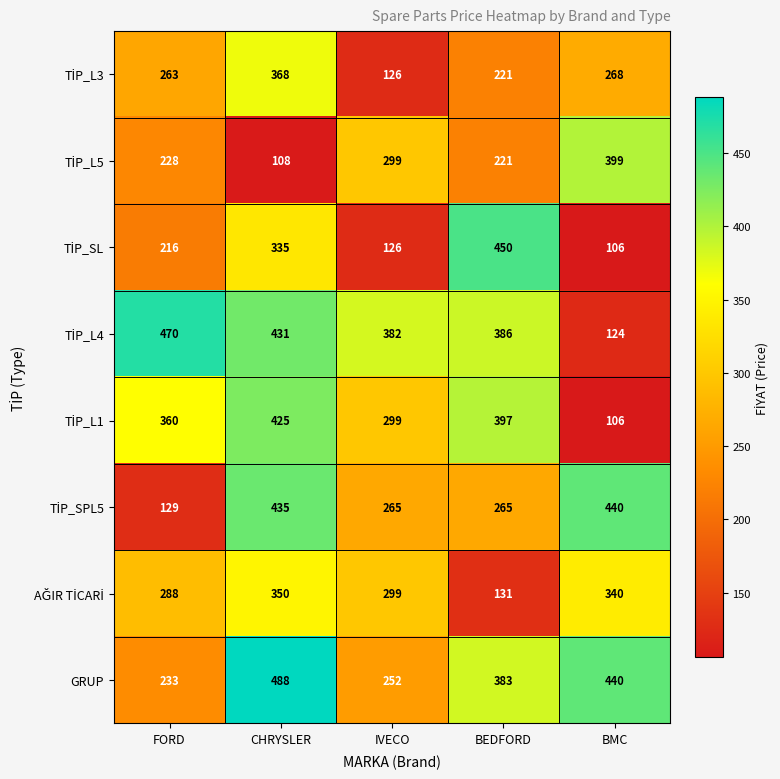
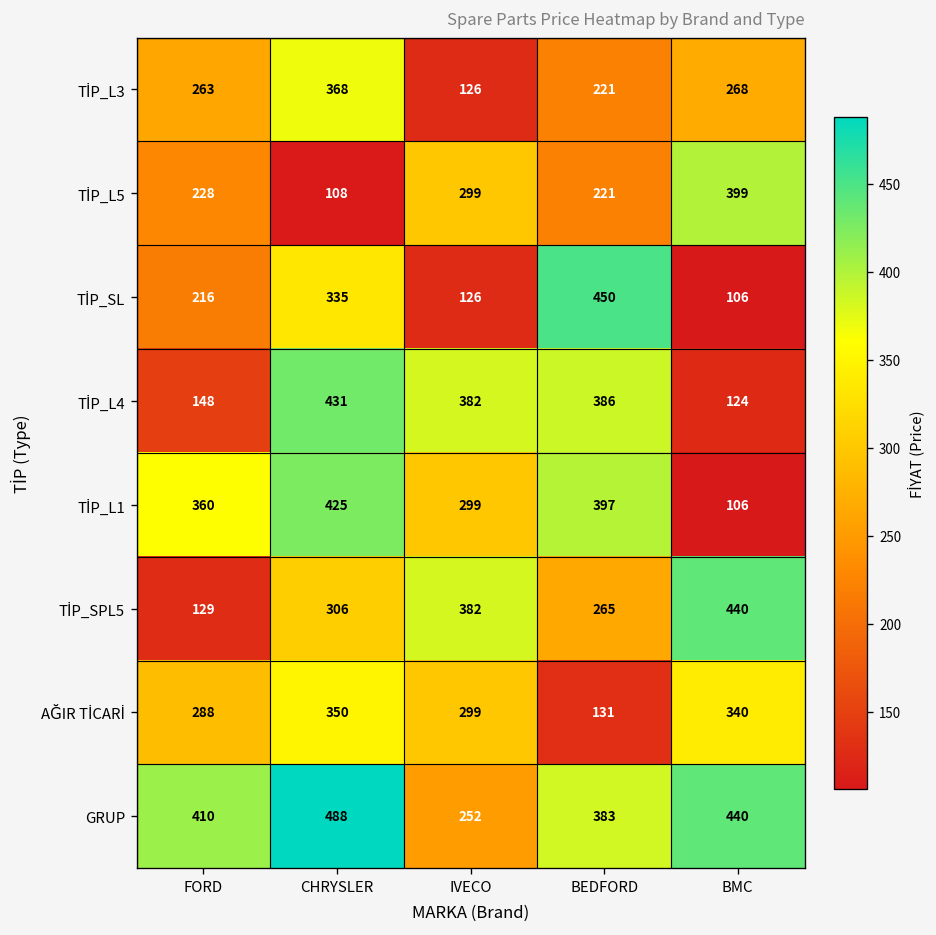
  {
    "TİP_L3": {
      "FORD": 263,
      "CHRYSLER": 368,
      "IVECO": 126,
      "BEDFORD": 221,
      "BMC": 268
    },
    "TİP_L5": {
      "FORD": 228,
      "CHRYSLER": 108,
      "IVECO": 299,
      "BEDFORD": 221,
      "BMC": 399
    },
    "TİP_SL": {
      "FORD": 216,
      "CHRYSLER": 335,
      "IVECO": 126,
      "BEDFORD": 450,
      "BMC": 106
    },
    "TİP_L4": {
-     "FORD": 470,
+     "FORD": 148,
      "CHRYSLER": 431,
      "IVECO": 382,
      "BEDFORD": 386,
      "BMC": 124
    },
    "TİP_L1": {
      "FORD": 360,
      "CHRYSLER": 425,
      "IVECO": 299,
      "BEDFORD": 397,
      "BMC": 106
    },
    "TİP_SPL5": {
      "FORD": 129,
-     "CHRYSLER": 435,
-     "IVECO": 265,
+     "CHRYSLER": 306,
+     "IVECO": 382,
      "BEDFORD": 265,
      "BMC": 440
    },
    "AĞIR TİCARİ": {
      "FORD": 288,
      "CHRYSLER": 350,
      "IVECO": 299,
      "BEDFORD": 131,
      "BMC": 340
    },
    "GRUP": {
-     "FORD": 233,
+     "FORD": 410,
      "CHRYSLER": 488,
      "IVECO": 252,
      "BEDFORD": 383,
      "BMC": 440
    }
  }
